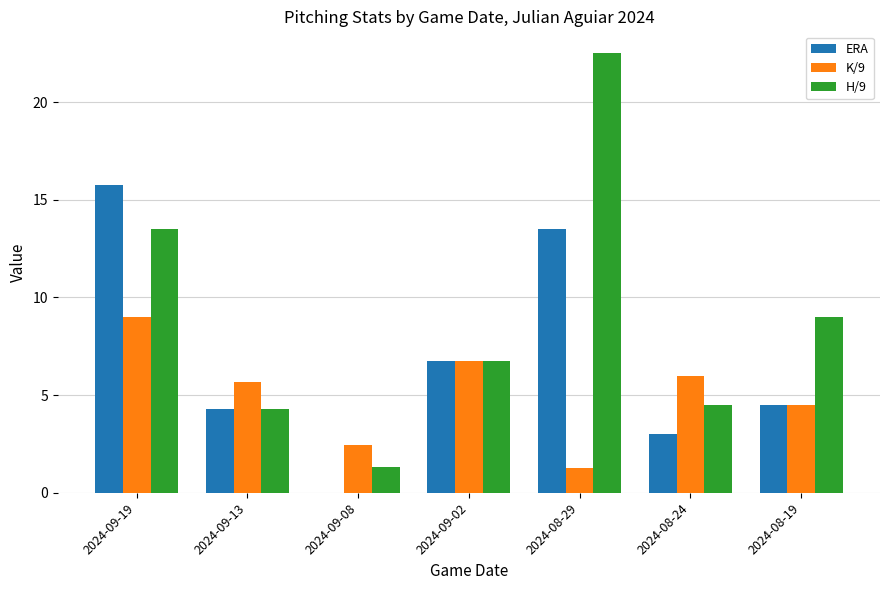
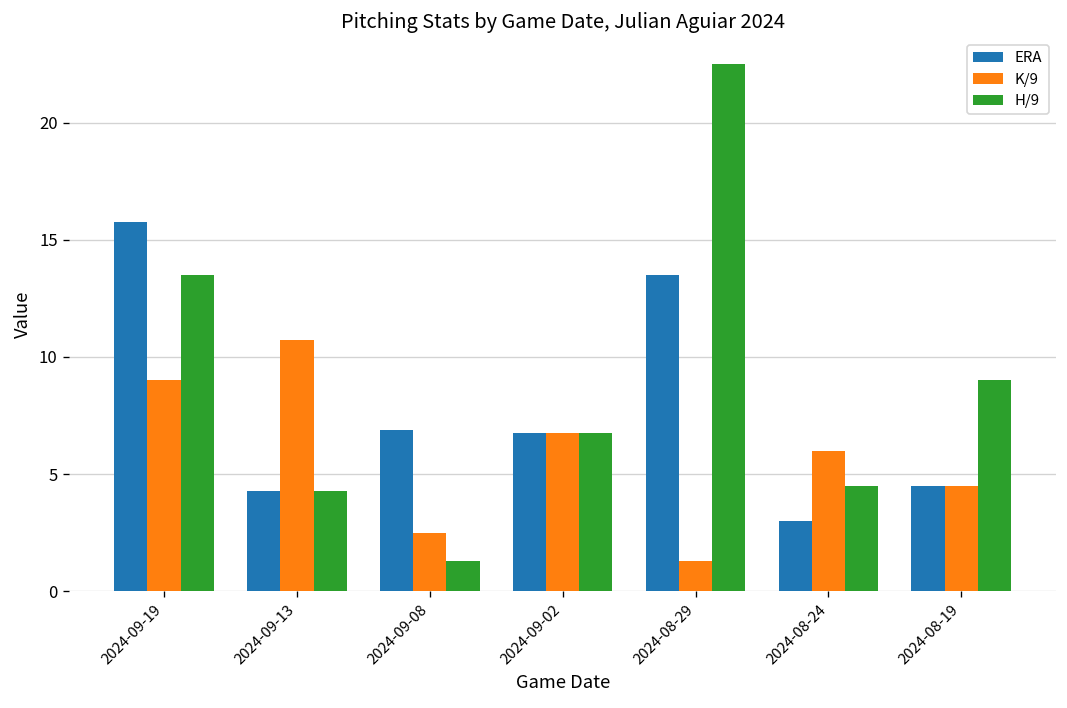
  {
    "ERA": {
      "2024-09-19": 15.8,
      "2024-09-13": 4.3,
-     "2024-09-08": 0.0,
+     "2024-09-08": 6.9,
      "2024-09-02": 6.8,
      "2024-08-29": 13.5,
      "2024-08-24": 3.0,
      "2024-08-19": 4.5
    },
    "K/9": {
      "2024-09-19": 9.0,
-     "2024-09-13": 5.7,
+     "2024-09-13": 10.7,
      "2024-09-08": 2.5,
      "2024-09-02": 6.8,
      "2024-08-29": 1.3,
      "2024-08-24": 6.0,
      "2024-08-19": 4.5
    },
    "H/9": {
      "2024-09-19": 13.5,
      "2024-09-13": 4.3,
      "2024-09-08": 1.3,
      "2024-09-02": 6.8,
      "2024-08-29": 22.5,
      "2024-08-24": 4.5,
      "2024-08-19": 9.0
    }
  }
